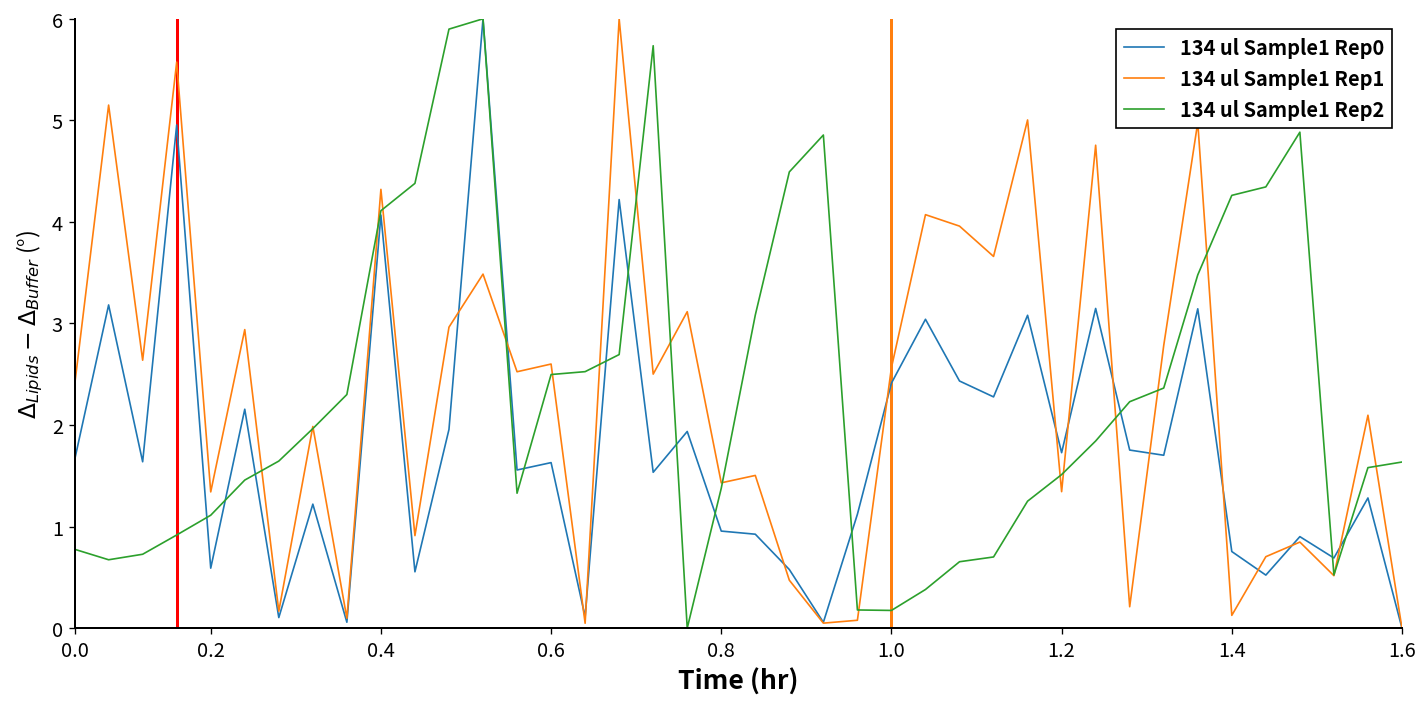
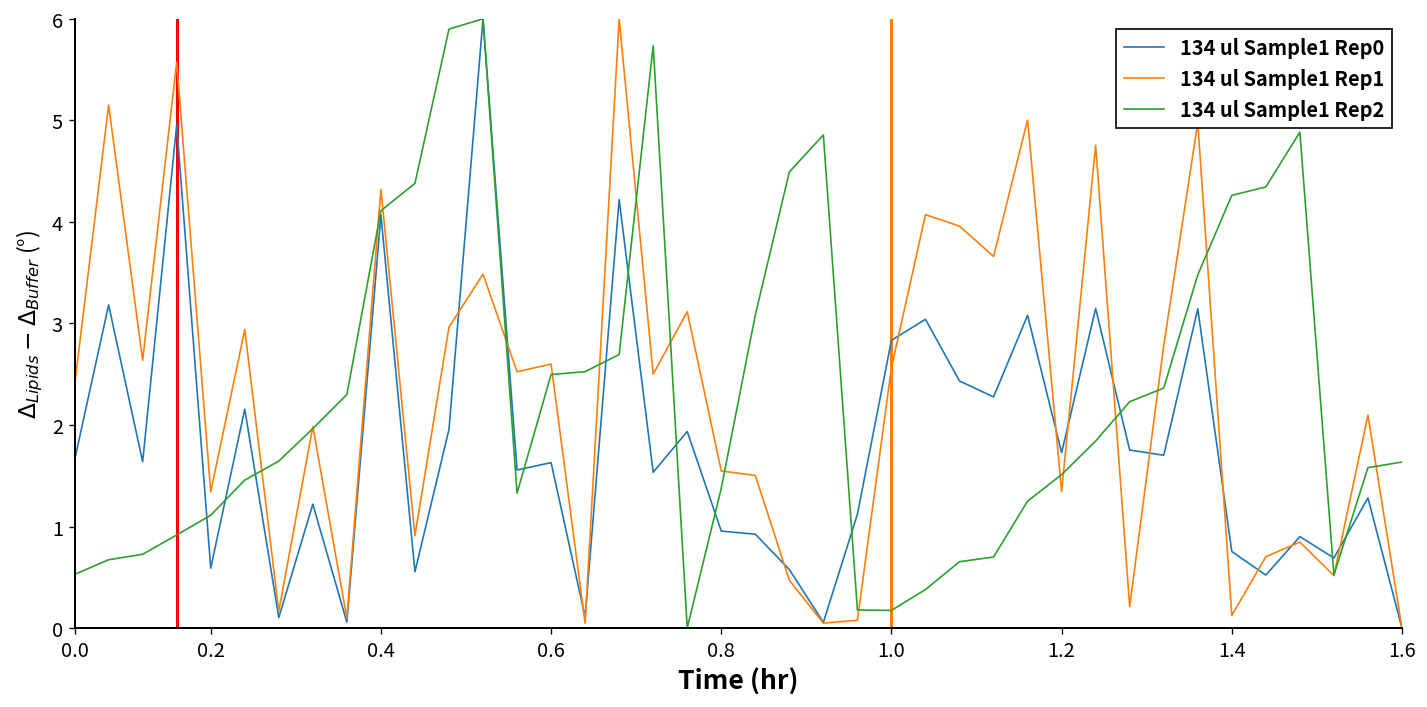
  {
    "134 ul Sample1 Rep0": {
      "0.0": 1.7,
      "0.2": 0.6,
      "0.4": 4.1,
      "0.6": 1.6,
      "0.8": 1.0,
-     "1.0": 2.4,
+     "1.0": 2.8,
      "1.2": 1.7,
      "1.4": 0.8
    },
    "134 ul Sample1 Rep1": {
      "0.0": 2.4,
      "0.2": 1.3,
      "0.4": 4.3,
      "0.6": 2.6,
-     "0.8": 1.4,
+     "0.8": 1.5,
      "1.0": 2.6,
      "1.2": 1.3,
      "1.4": 0.1
    },
    "134 ul Sample1 Rep2": {
-     "0.0": 0.8,
+     "0.0": 0.5,
      "0.2": 1.1,
      "0.4": 4.1,
      "0.6": 2.5,
      "0.8": 1.4,
      "1.0": 0.2,
      "1.2": 1.5,
      "1.4": 4.3,
      "1.6": 1.6
    }
  }
